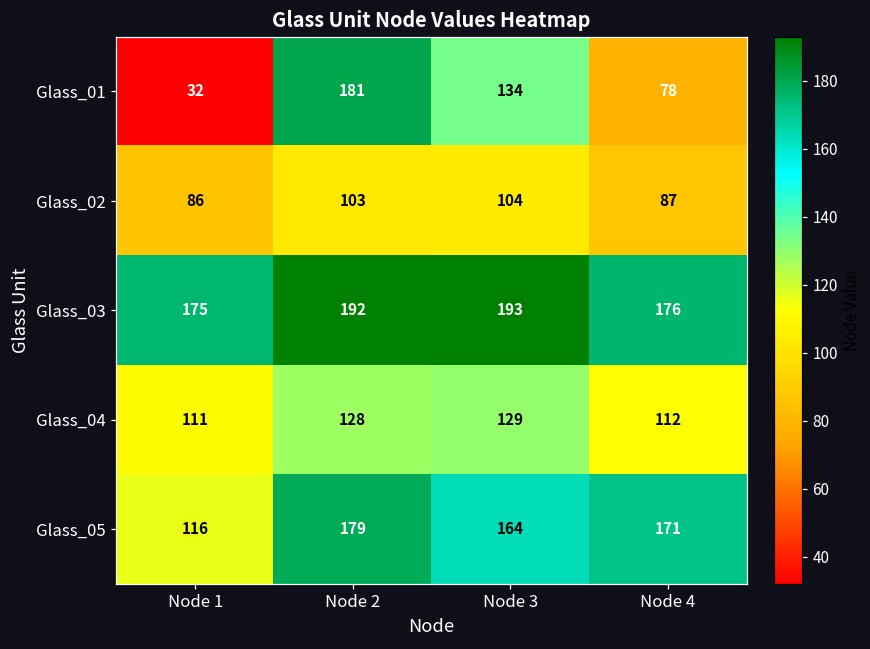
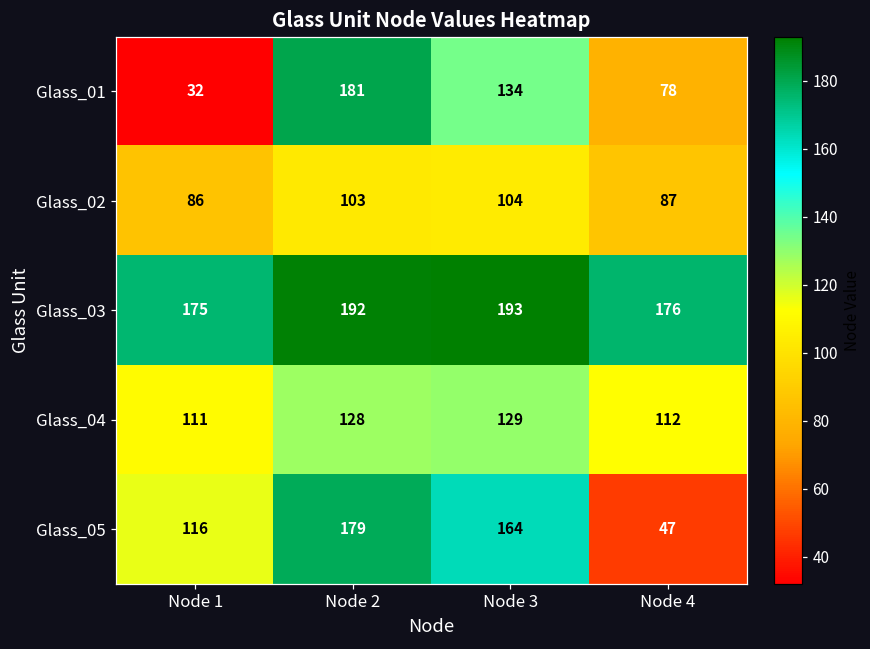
  {
    "Glass_01": {
      "Node 1": 32,
      "Node 2": 181,
      "Node 3": 134,
      "Node 4": 78
    },
    "Glass_02": {
      "Node 1": 86,
      "Node 2": 103,
      "Node 3": 104,
      "Node 4": 87
    },
    "Glass_03": {
      "Node 1": 175,
      "Node 2": 192,
      "Node 3": 193,
      "Node 4": 176
    },
    "Glass_04": {
      "Node 1": 111,
      "Node 2": 128,
      "Node 3": 129,
      "Node 4": 112
    },
    "Glass_05": {
      "Node 1": 116,
      "Node 2": 179,
      "Node 3": 164,
-     "Node 4": 171
+     "Node 4": 47
    }
  }
